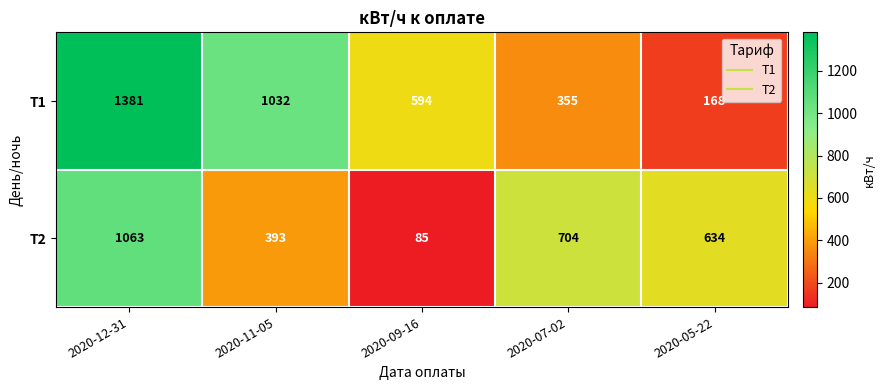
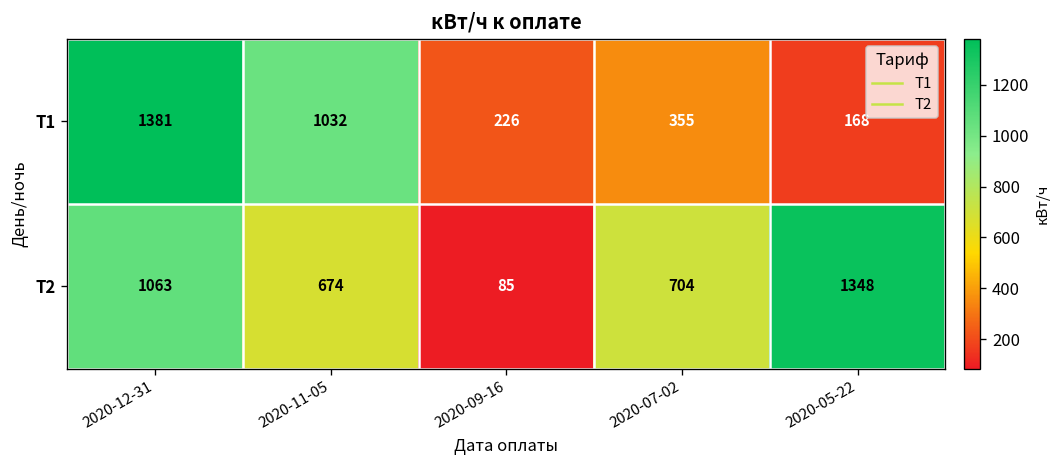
  {
    "Т1": {
      "2020-12-31": 1381,
      "2020-11-05": 1032,
-     "2020-09-16": 594,
+     "2020-09-16": 226,
      "2020-07-02": 355
    },
    "Т2": {
      "2020-12-31": 1063,
-     "2020-11-05": 393,
+     "2020-11-05": 674,
      "2020-09-16": 85,
      "2020-07-02": 704,
-     "2020-05-22": 634
+     "2020-05-22": 1348
    }
  }
